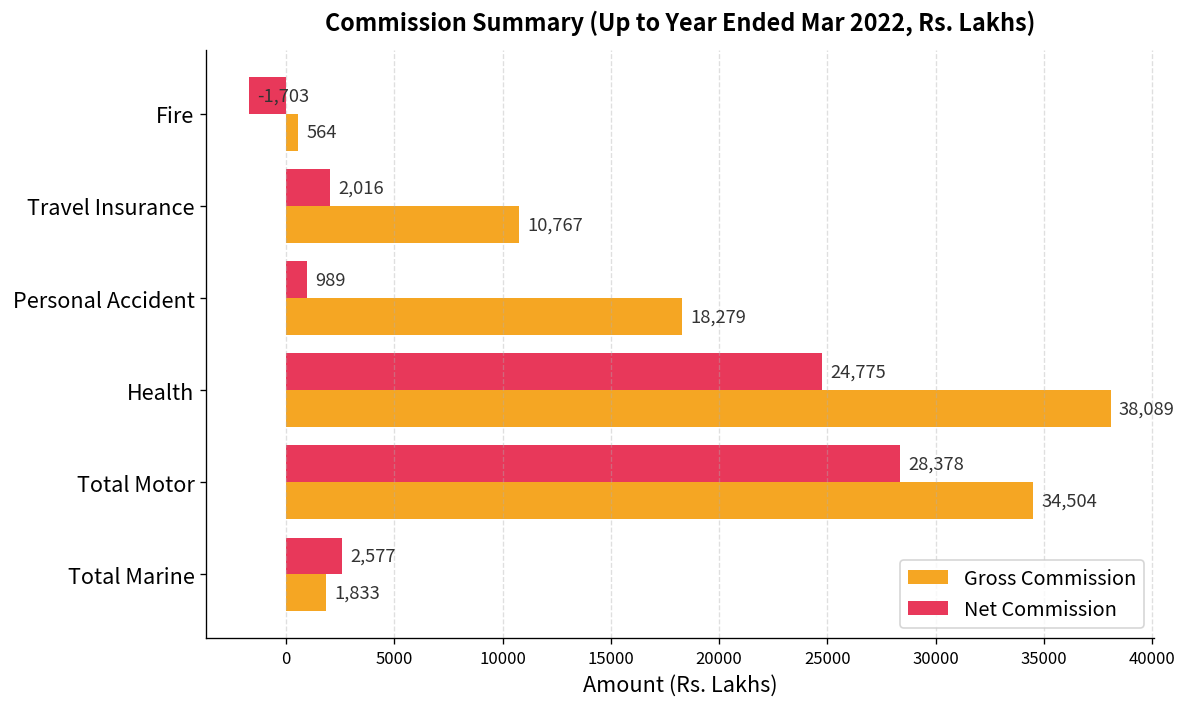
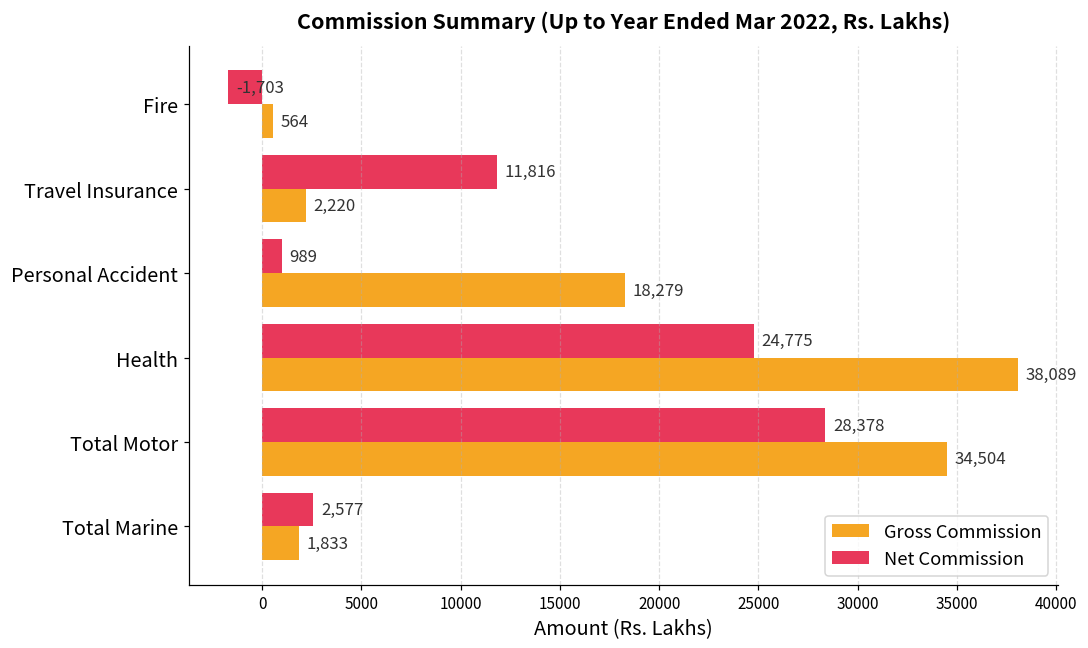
  {
    "Gross Commission": {
      "Fire": "564",
-     "Travel Insurance": "10,767",
+     "Travel Insurance": "2,220",
      "Personal Accident": "18,279",
      "Health": "38,089",
      "Total Motor": "34,504",
      "Total Marine": "1,833"
    },
    "Net Commission": {
      "Fire": "-1,703",
-     "Travel Insurance": "2,016",
+     "Travel Insurance": "11,816",
      "Personal Accident": "989",
      "Health": "24,775",
      "Total Motor": "28,378",
      "Total Marine": "2,577"
    }
  }
